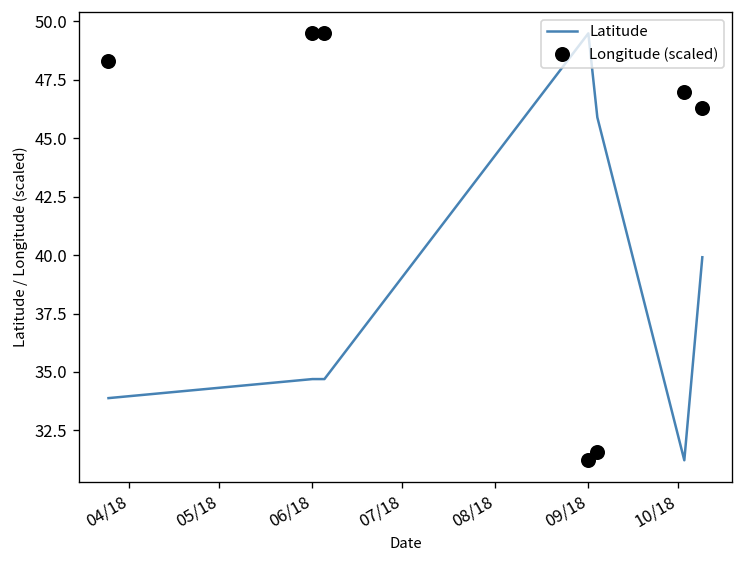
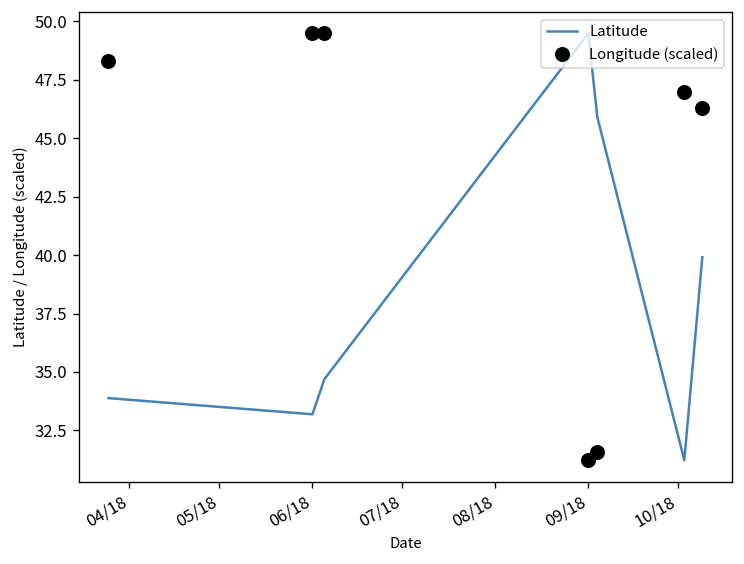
  {
    "Latitude": {
-     "06/18": 34.7
+     "06/18": 33.2
    },
    "Longitude (scaled)": {
      "06/18": 49.5,
      "09/18": 31.2
    }
  }
